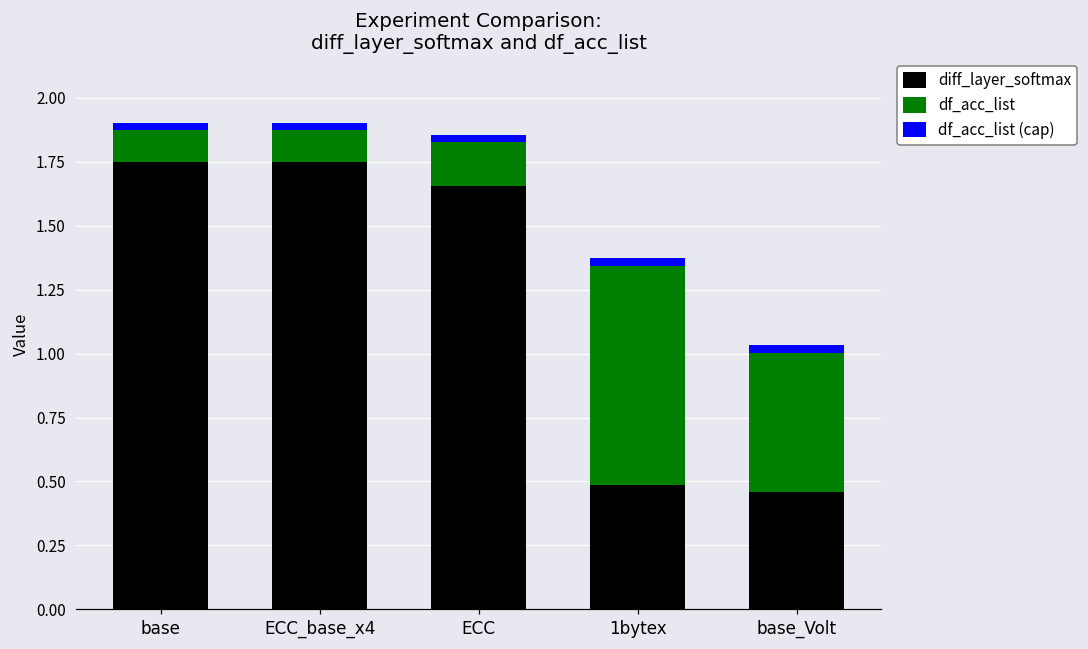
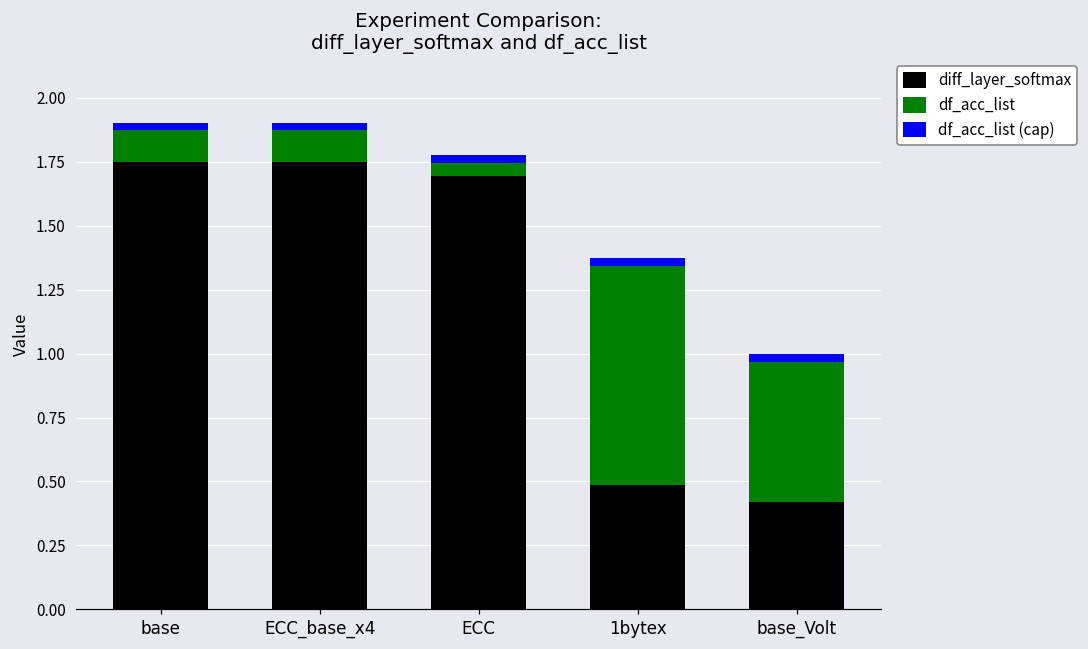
  {
    "diff_layer_softmax": {
      "base": 1.75,
      "ECC_base_x4": 1.75,
-     "ECC": 1.65,
+     "ECC": 1.69,
      "1bytex": 0.49,
-     "base_Volt": 0.46
+     "base_Volt": 0.42
    },
    "df_acc_list": {
      "base": 0.12,
      "ECC_base_x4": 0.12,
-     "ECC": 0.17,
+     "ECC": 0.05,
      "1bytex": 0.86,
      "base_Volt": 0.55
    },
    "df_acc_list (cap)": {
      "base": 0.03,
      "ECC_base_x4": 0.03,
      "ECC": 0.03,
      "1bytex": 0.03,
      "base_Volt": 0.03
    }
  }
